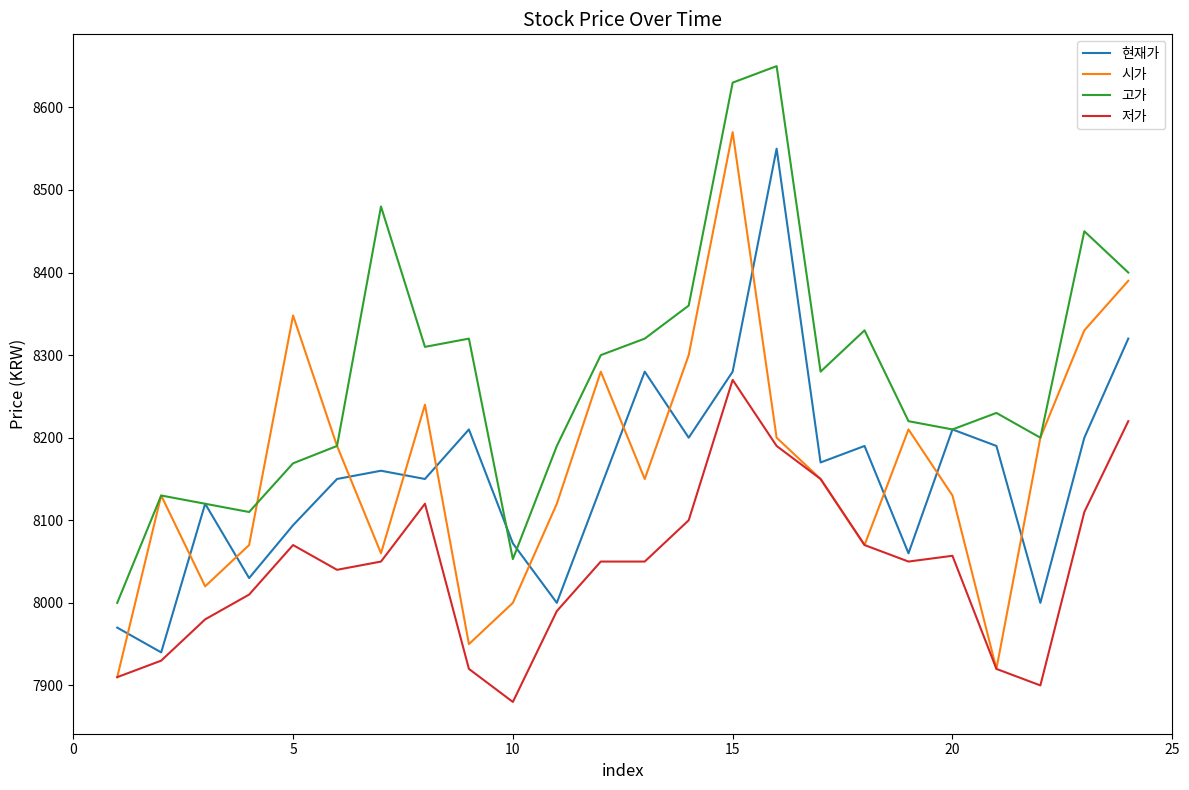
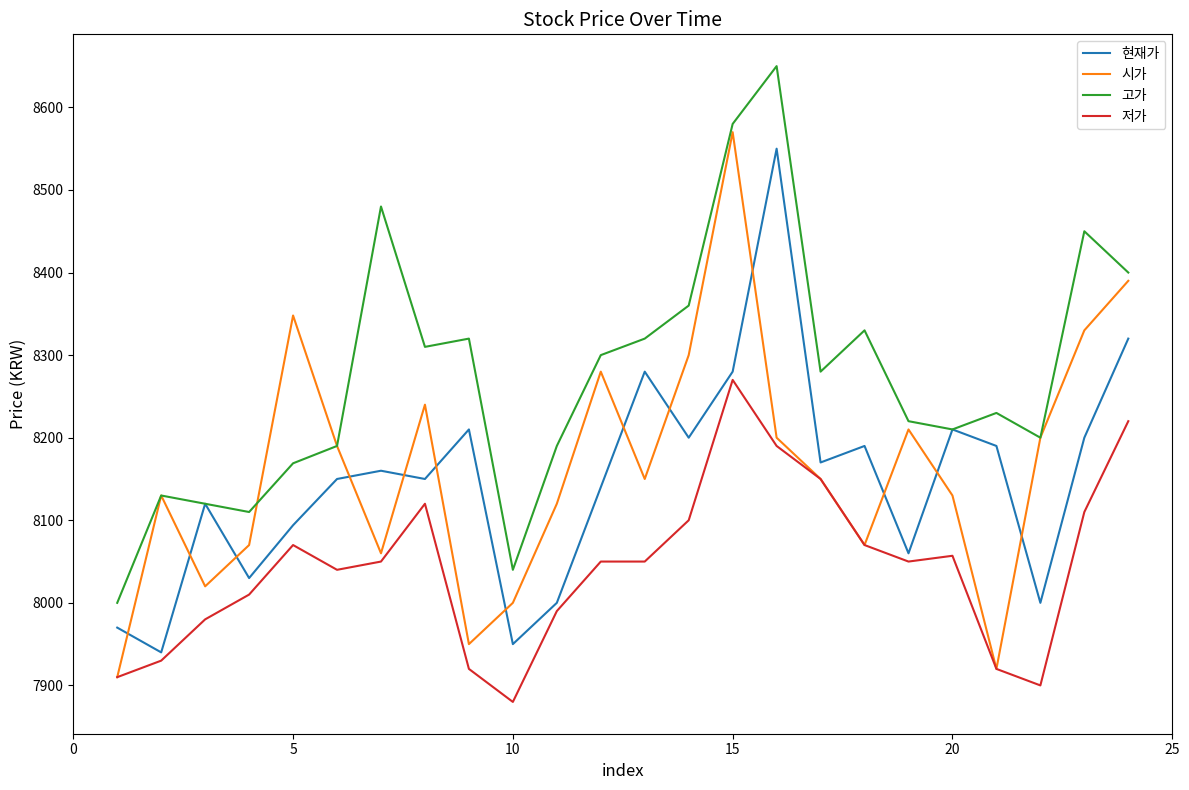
  {
    "현재가": {
      "5": 8090,
-     "10": 8070,
+     "10": 7950,
      "15": 8280
    },
    "시가": {
      "5": 8350,
      "10": 8000,
      "15": 8570,
      "20": 8130
    },
    "고가": {
      "5": 8170,
-     "10": 8050,
-     "15": 8630
+     "10": 8040,
+     "15": 8580
    },
    "저가": {
      "5": 8070,
      "10": 7880,
      "15": 8270,
      "20": 8060
    }
  }
